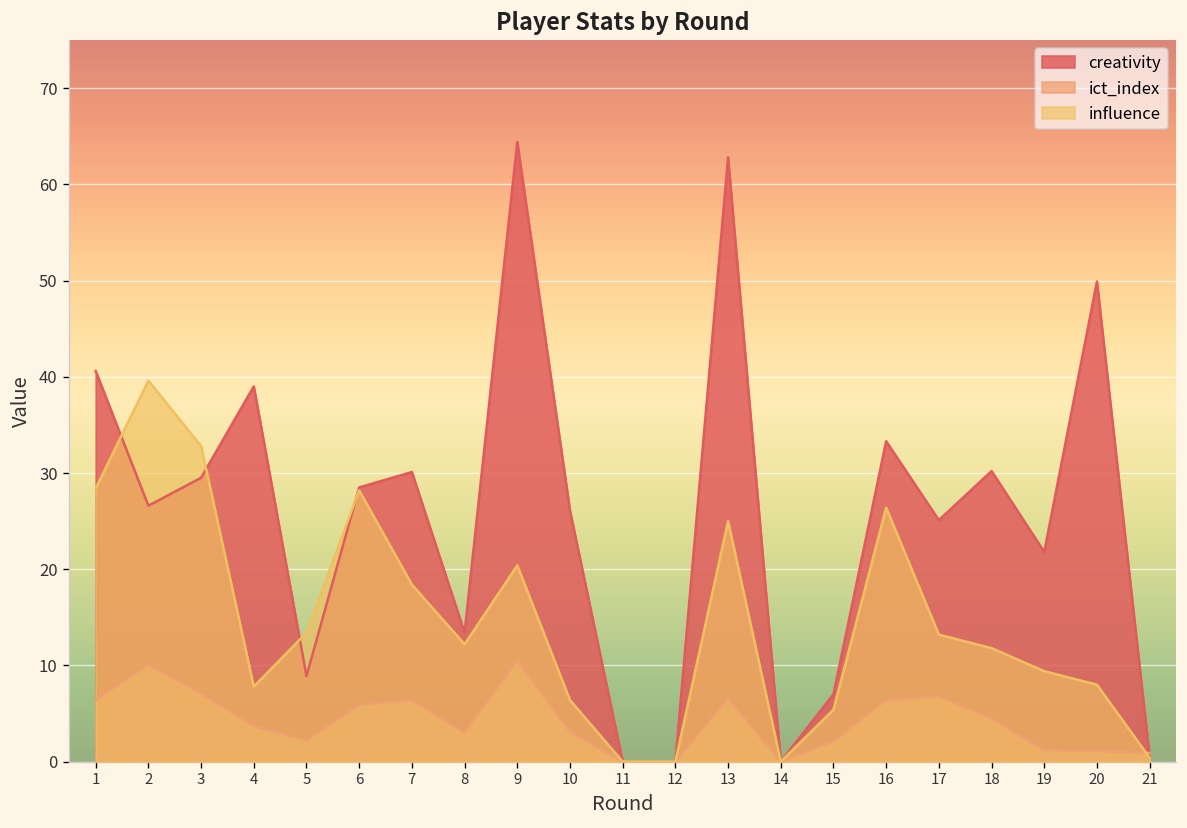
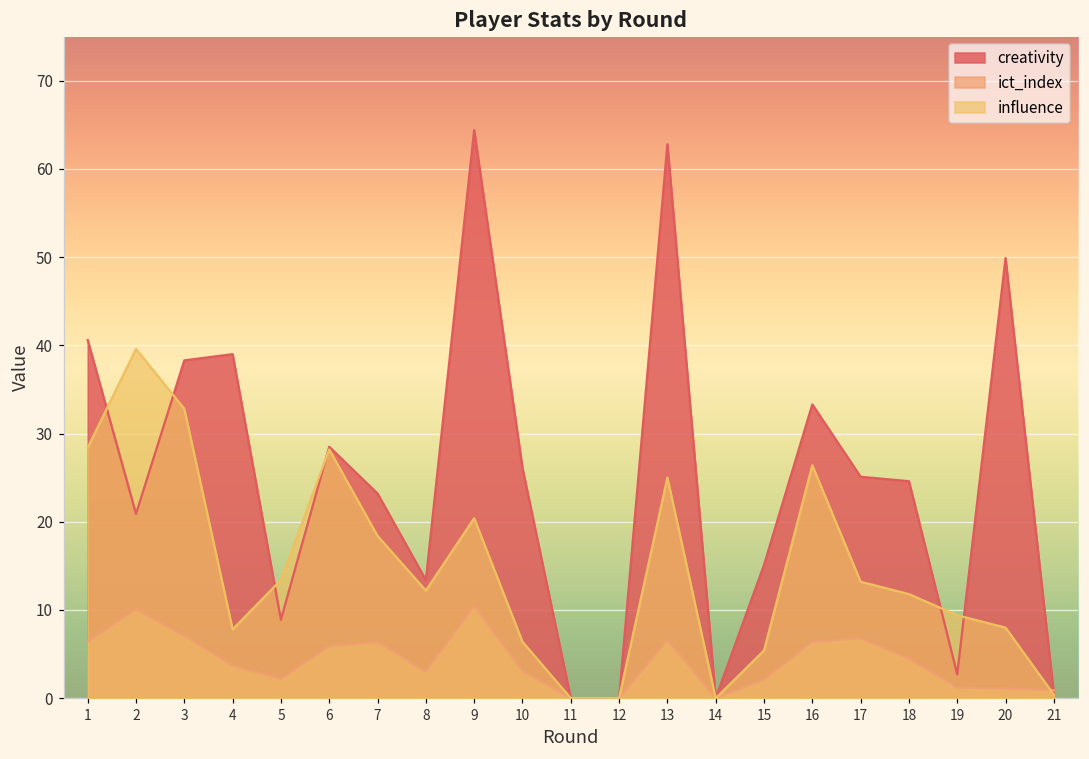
  {
    "creativity": {
      "1": 41,
-     "2": 27,
-     "3": 30,
+     "2": 21,
+     "3": 38,
      "4": 39,
      "5": 9,
-     "7": 30,
+     "7": 23,
      "8": 13,
      "9": 64,
      "10": 26,
      "13": 63,
-     "15": 7,
+     "15": 15,
      "16": 33,
      "17": 25,
-     "18": 30,
-     "19": 22,
+     "18": 25,
+     "19": 3,
      "20": 50
    }
  }
